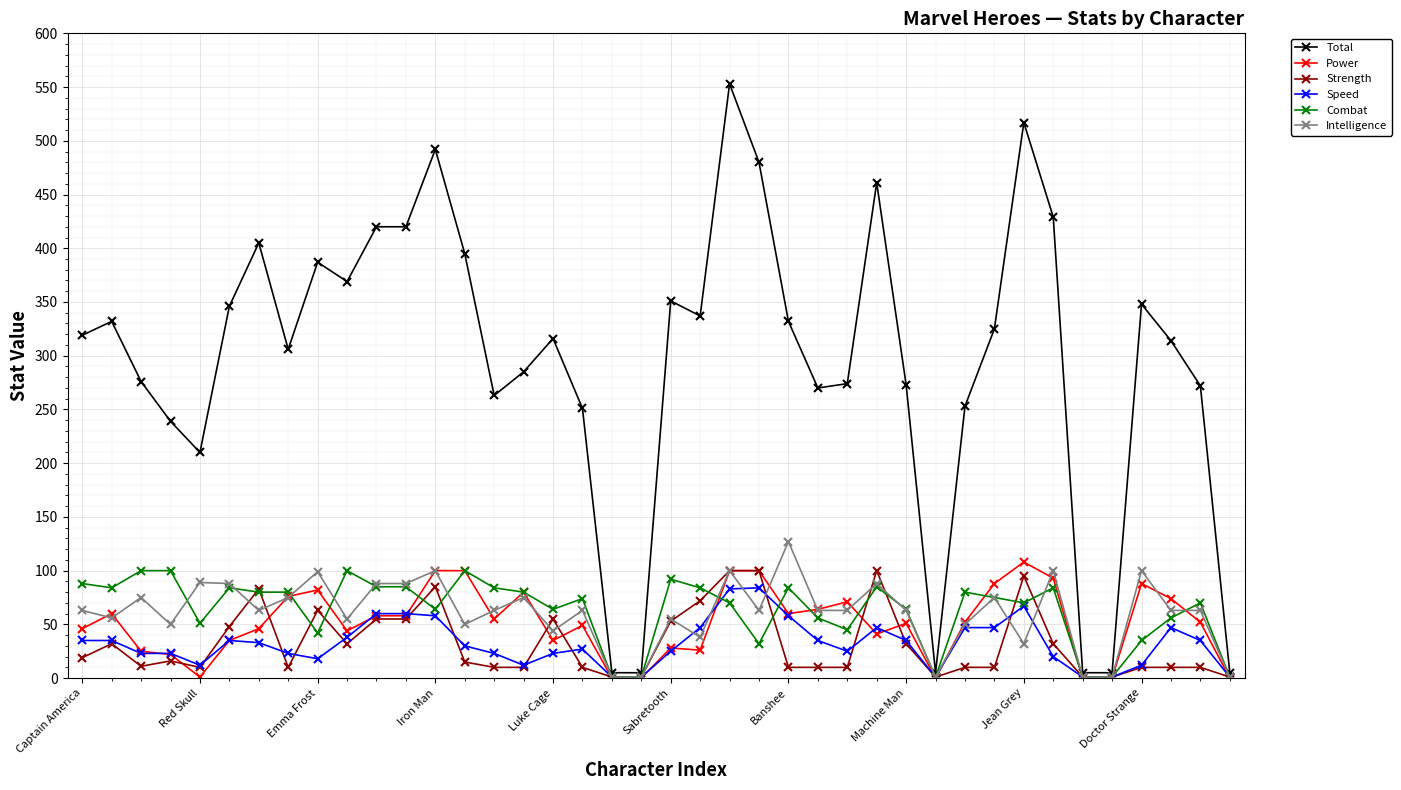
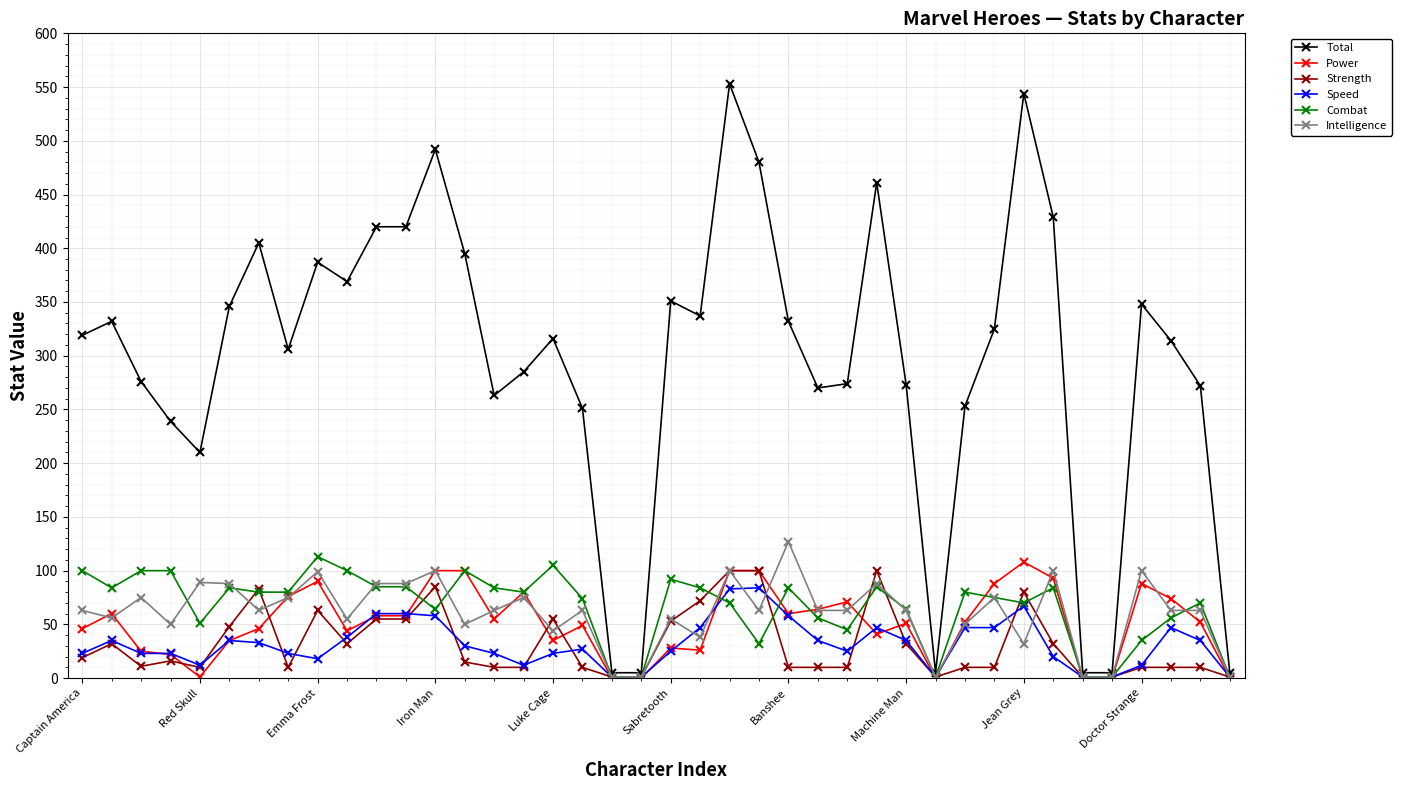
  {
    "Total": {
      "Captain America": 319,
      "Red Skull": 210,
      "Emma Frost": 387,
      "Iron Man": 492,
      "Luke Cage": 316,
      "Sabretooth": 351,
      "Banshee": 332,
      "Machine Man": 273,
-     "Jean Grey": 517,
+     "Jean Grey": 544,
      "Doctor Strange": 348
    },
    "Power": {
      "Captain America": 46,
      "Red Skull": 1,
-     "Emma Frost": 82,
+     "Emma Frost": 90,
      "Luke Cage": 35,
      "Sabretooth": 28,
      "Machine Man": 51,
      "Jean Grey": 108,
      "Doctor Strange": 88
    },
    "Strength": {
      "Captain America": 19,
      "Emma Frost": 63,
      "Iron Man": 85,
      "Luke Cage": 55,
      "Banshee": 10,
      "Machine Man": 32,
-     "Jean Grey": 95
+     "Jean Grey": 80
    },
    "Speed": {
-     "Captain America": 35,
+     "Captain America": 23,
      "Emma Frost": 18,
      "Iron Man": 58,
      "Luke Cage": 23,
      "Sabretooth": 25,
      "Machine Man": 35,
      "Jean Grey": 67
    },
    "Combat": {
-     "Captain America": 88,
+     "Captain America": 100,
      "Red Skull": 51,
-     "Emma Frost": 42,
+     "Emma Frost": 113,
      "Iron Man": 64,
-     "Luke Cage": 64,
+     "Luke Cage": 105,
      "Sabretooth": 92,
      "Banshee": 84,
      "Jean Grey": 70,
      "Doctor Strange": 35
    },
    "Intelligence": {
      "Captain America": 63,
      "Red Skull": 89,
      "Emma Frost": 99,
      "Luke Cage": 44,
      "Banshee": 127,
      "Jean Grey": 32,
      "Doctor Strange": 100
    }
  }
